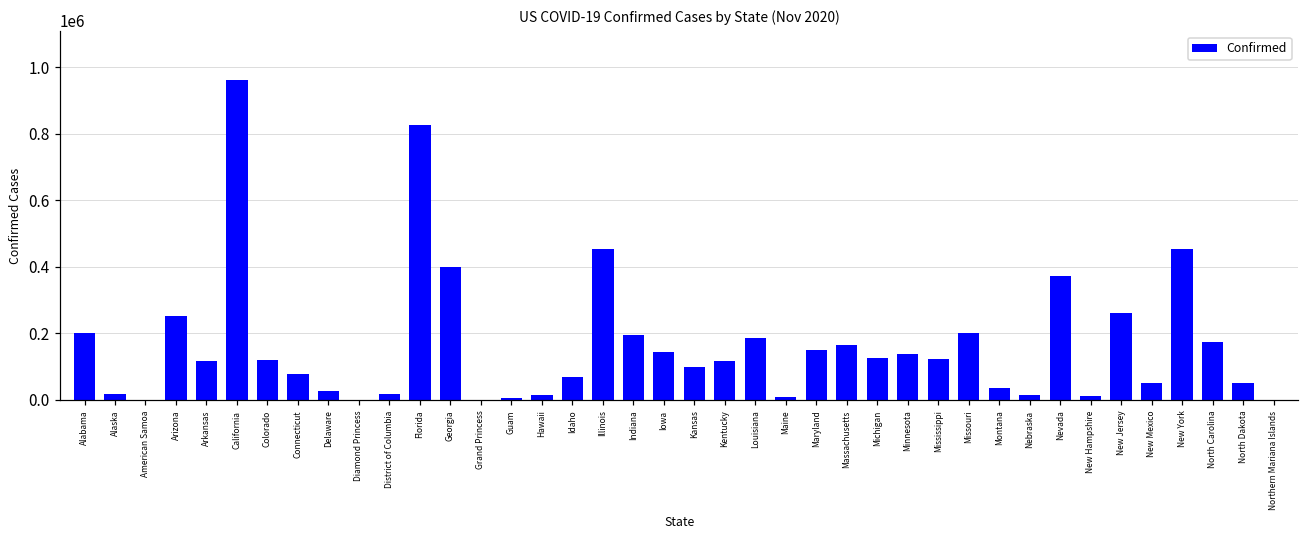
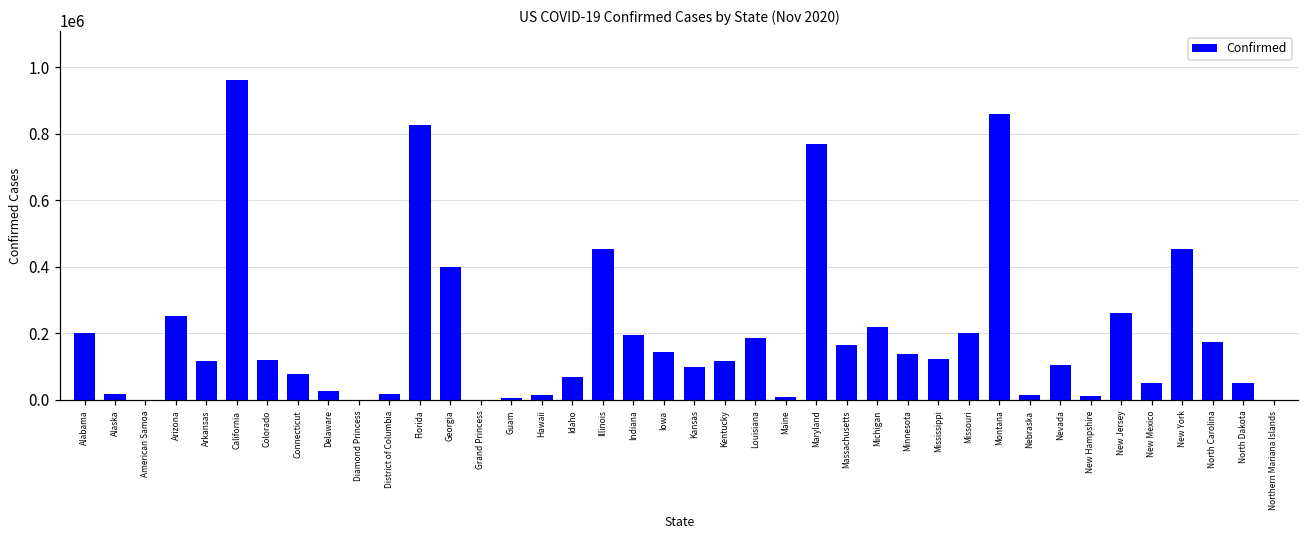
  {
    "Alabama": 200000,
    "Alaska": 20000,
    "American Samoa": 0,
    "Arizona": 250000,
    "Arkansas": 120000,
    "California": 960000,
    "Colorado": 120000,
    "Connecticut": 80000,
    "Delaware": 30000,
    "District of Columbia": 20000,
    "Florida": 830000,
    "Georgia": 400000,
    "Hawaii": 20000,
    "Idaho": 70000,
    "Illinois": 450000,
    "Indiana": 200000,
    "Iowa": 140000,
    "Kansas": 100000,
    "Kentucky": 120000,
    "Louisiana": 190000,
-   "Maryland": 150000,
+   "Maryland": 770000,
    "Massachusetts": 170000,
-   "Michigan": 130000,
+   "Michigan": 220000,
    "Minnesota": 140000,
    "Mississippi": 120000,
    "Missouri": 200000,
-   "Montana": 40000,
+   "Montana": 860000,
    "Nebraska": 20000,
-   "Nevada": 370000,
+   "Nevada": 110000,
    "New Hampshire": 10000,
    "New Jersey": 260000,
    "New Mexico": 50000,
    "New York": 450000,
    "North Carolina": 170000,
    "North Dakota": 50000
  }
